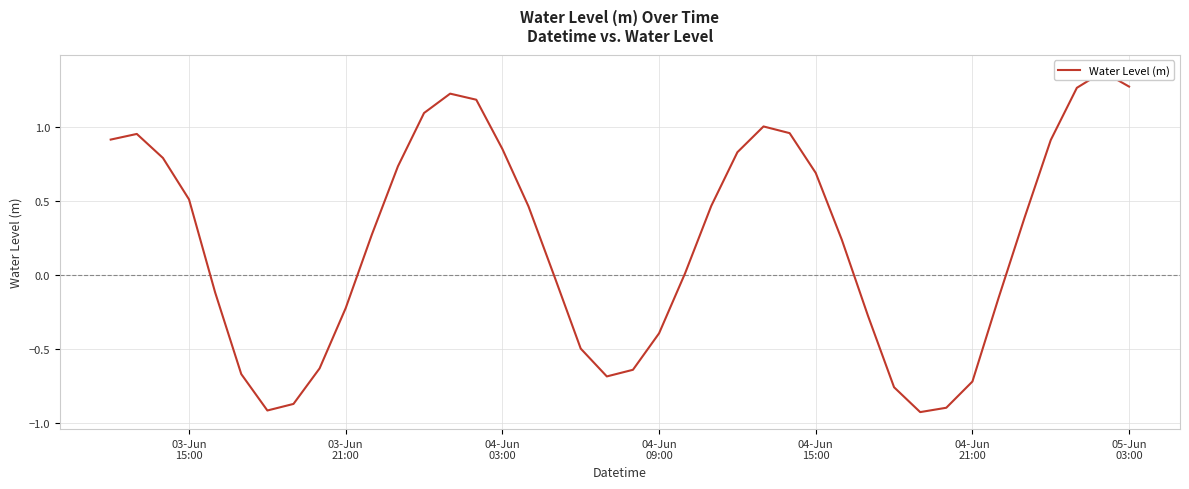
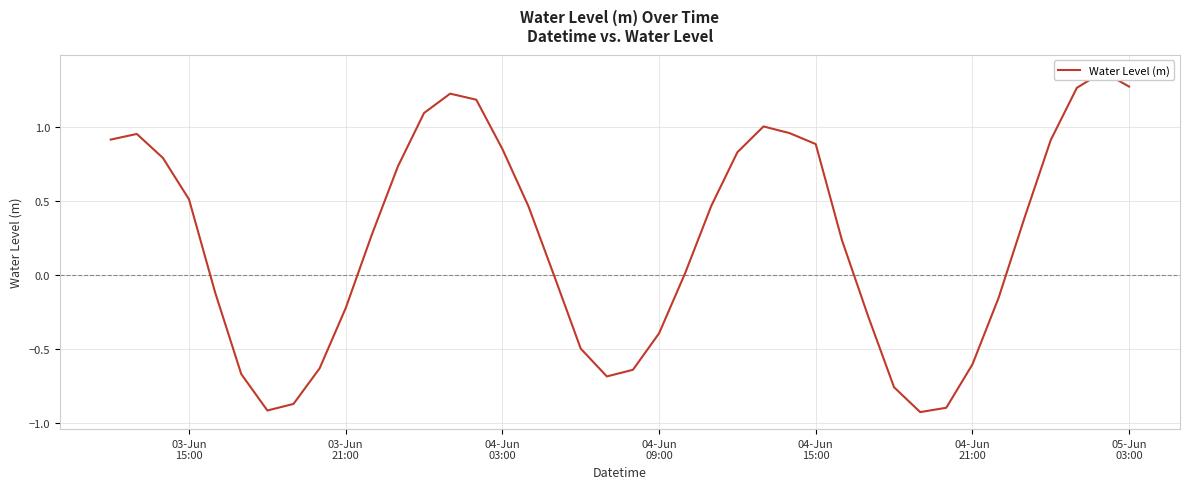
  {
    "03-Jun 15:00": 0.51,
    "03-Jun 21:00": -0.22,
    "04-Jun 03:00": 0.85,
    "04-Jun 09:00": -0.39,
-   "04-Jun 15:00": 0.69,
-   "04-Jun 21:00": -0.72,
+   "04-Jun 15:00": 0.89,
+   "04-Jun 21:00": -0.60,
    "05-Jun 03:00": 1.27
  }
